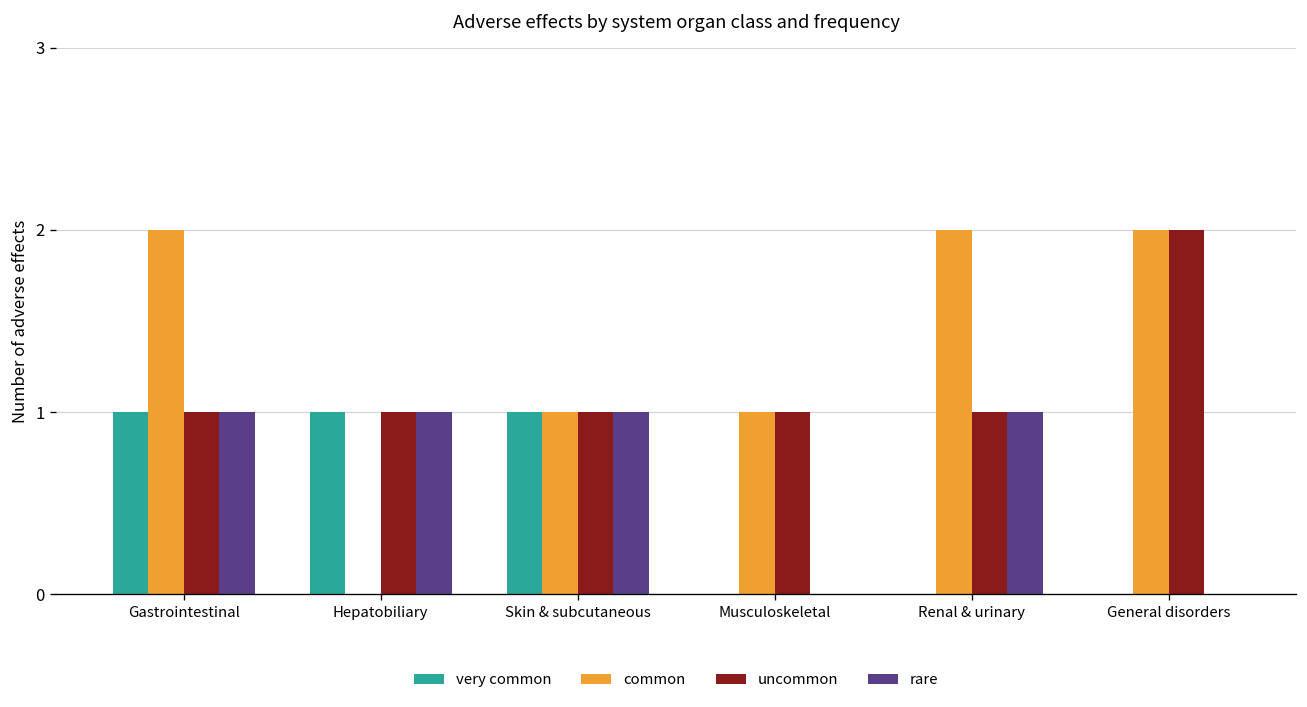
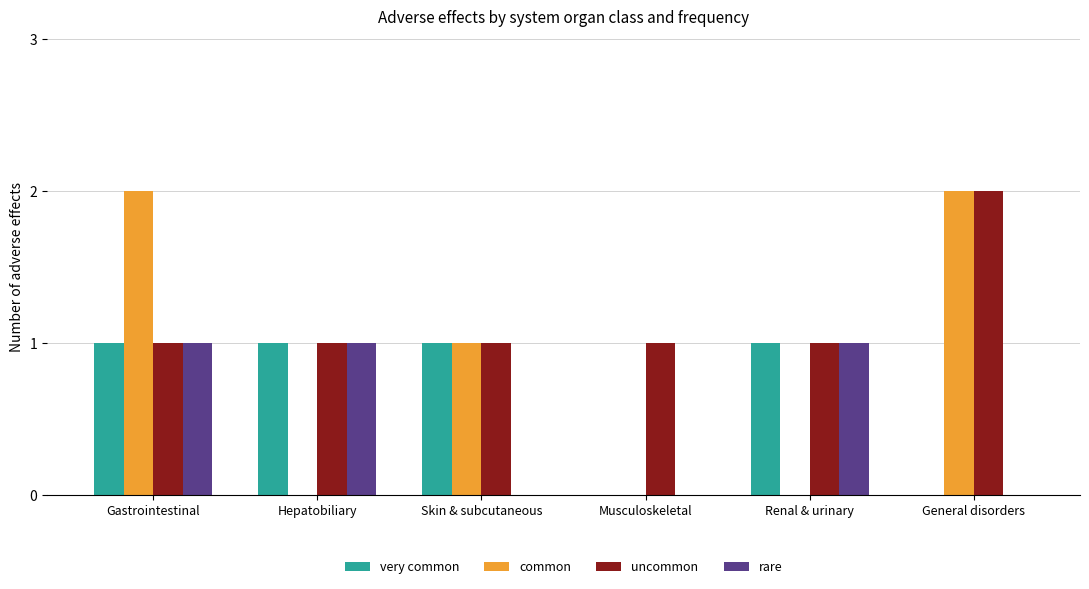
  {
    "very common": {
      "Gastrointestinal": 1,
      "Hepatobiliary": 1,
      "Skin & subcutaneous": 1,
      "Musculoskeletal": 0,
-     "Renal & urinary": 0,
+     "Renal & urinary": 1,
      "General disorders": 0
    },
    "common": {
      "Gastrointestinal": 2,
      "Hepatobiliary": 0,
      "Skin & subcutaneous": 1,
-     "Musculoskeletal": 1,
-     "Renal & urinary": 2,
+     "Musculoskeletal": 0,
+     "Renal & urinary": 0,
      "General disorders": 2
    },
    "uncommon": {
      "Gastrointestinal": 1,
      "Hepatobiliary": 1,
      "Skin & subcutaneous": 1,
      "Musculoskeletal": 1,
      "Renal & urinary": 1,
      "General disorders": 2
    },
    "rare": {
      "Gastrointestinal": 1,
      "Hepatobiliary": 1,
-     "Skin & subcutaneous": 1,
+     "Skin & subcutaneous": 0,
      "Musculoskeletal": 0,
      "Renal & urinary": 1,
      "General disorders": 0
    }
  }
